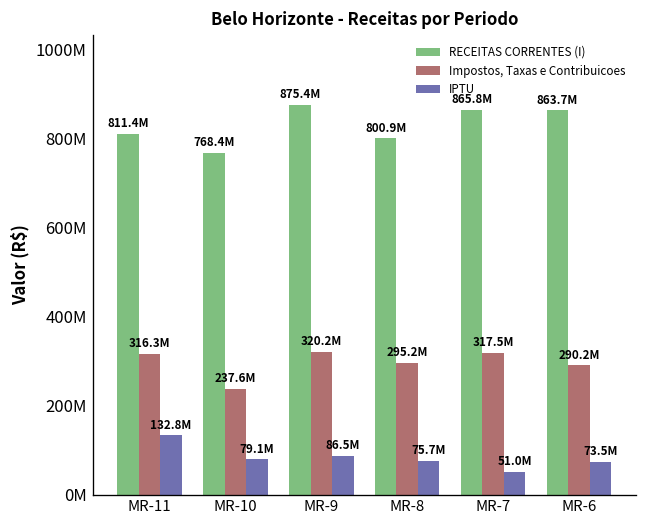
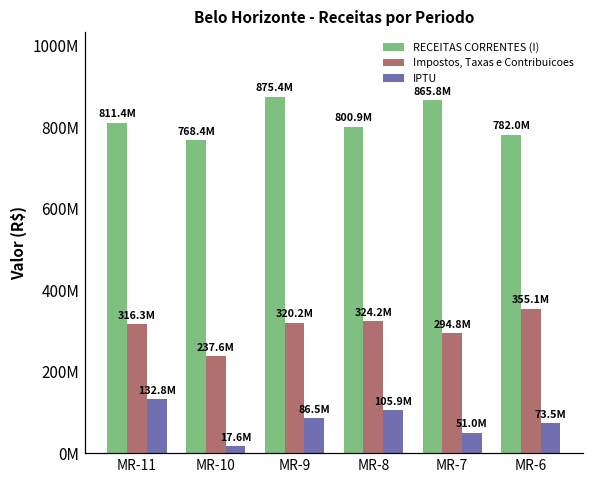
  {
    "RECEITAS CORRENTES (I)": {
      "MR-11": "811.4M",
      "MR-10": "768.4M",
      "MR-9": "875.4M",
      "MR-8": "800.9M",
      "MR-7": "865.8M",
-     "MR-6": "863.7M"
+     "MR-6": "782.0M"
    },
    "Impostos, Taxas e Contribuicoes": {
      "MR-11": "316.3M",
      "MR-10": "237.6M",
      "MR-9": "320.2M",
-     "MR-8": "295.2M",
-     "MR-7": "317.5M",
-     "MR-6": "290.2M"
+     "MR-8": "324.2M",
+     "MR-7": "294.8M",
+     "MR-6": "355.1M"
    },
    "IPTU": {
      "MR-11": "132.8M",
-     "MR-10": "79.1M",
+     "MR-10": "17.6M",
      "MR-9": "86.5M",
-     "MR-8": "75.7M",
+     "MR-8": "105.9M",
      "MR-7": "51.0M",
      "MR-6": "73.5M"
    }
  }
